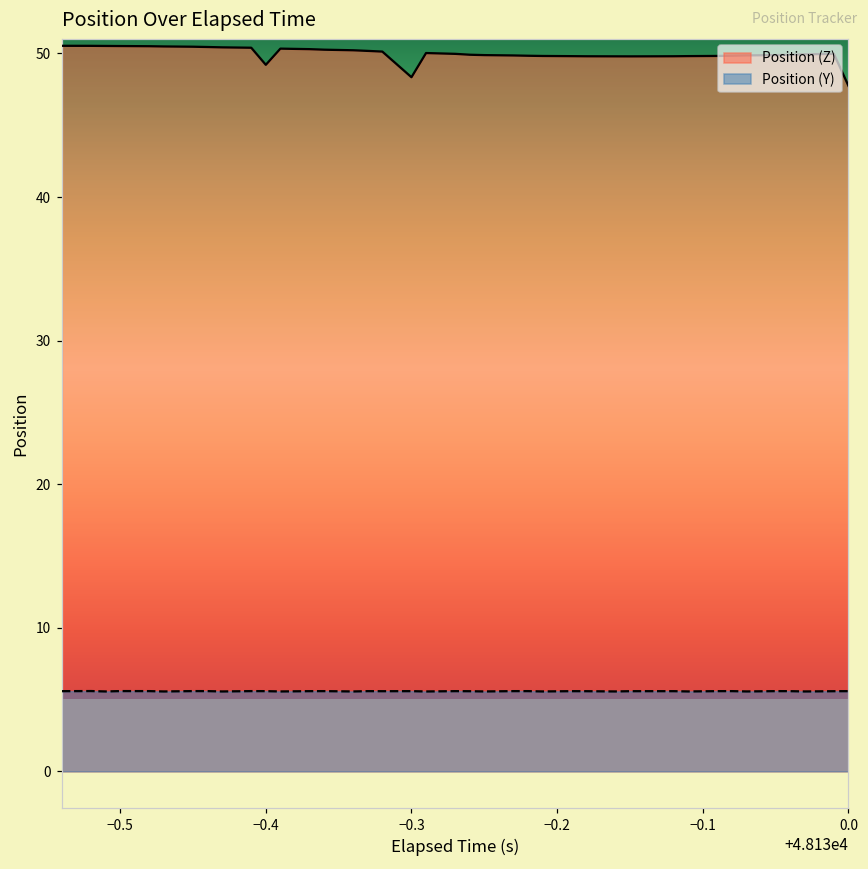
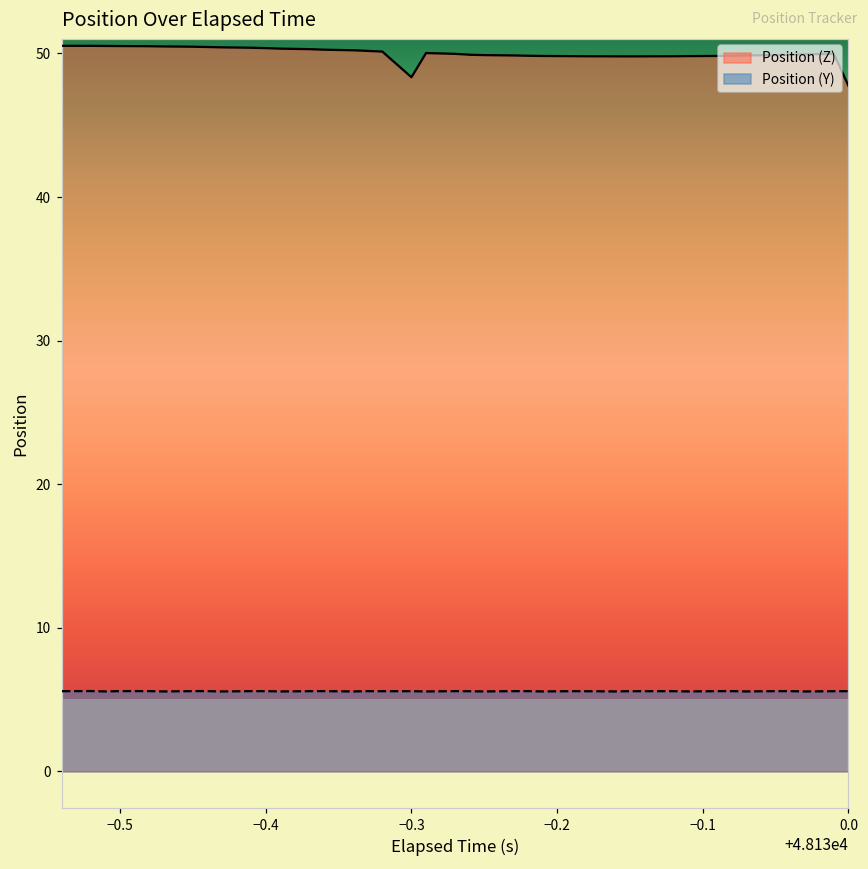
  {
    "Position (Z)": {
      "−0.5": 50.5,
-     "−0.4": 49.2,
+     "−0.4": 50.4,
      "−0.3": 48.3,
      "0.0": 47.8
    },
    "Position (Y)": {
      "−0.5": 5.6,
      "−0.4": 5.6,
      "−0.3": 5.6,
      "0.0": 5.6
    }
  }
